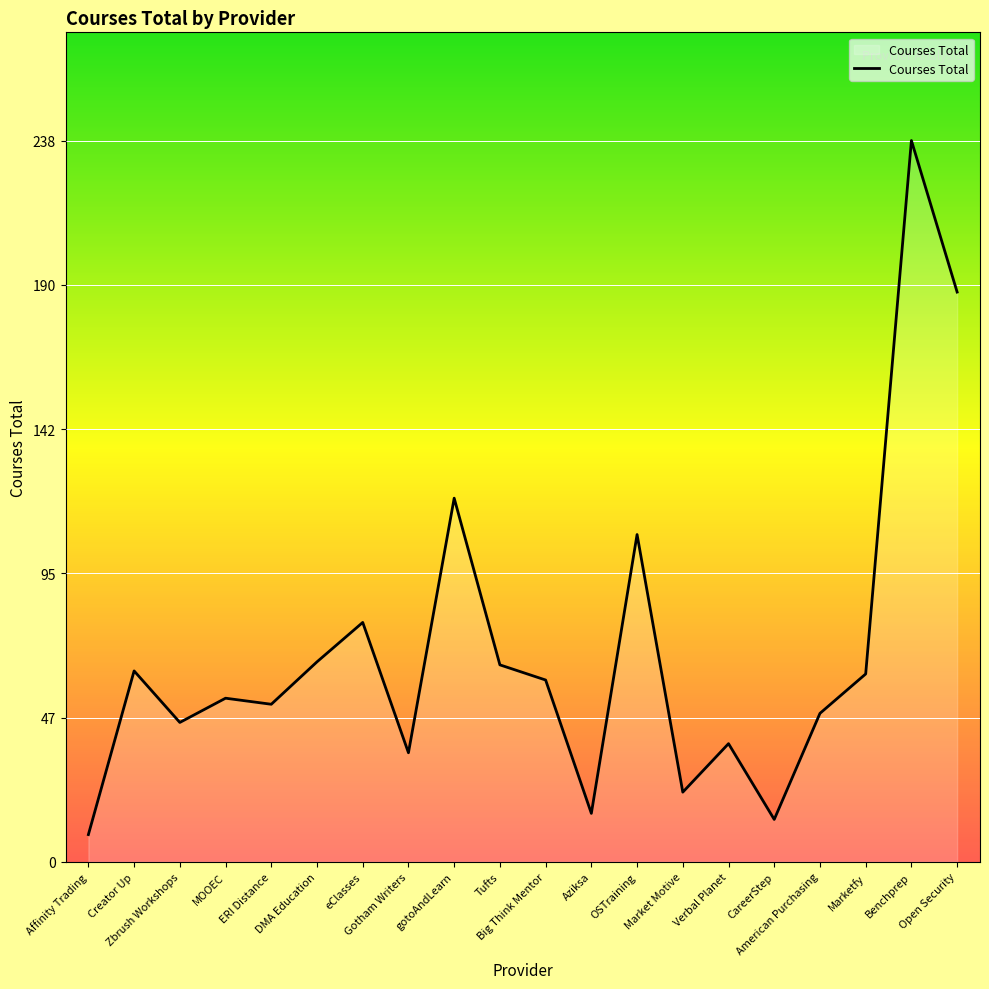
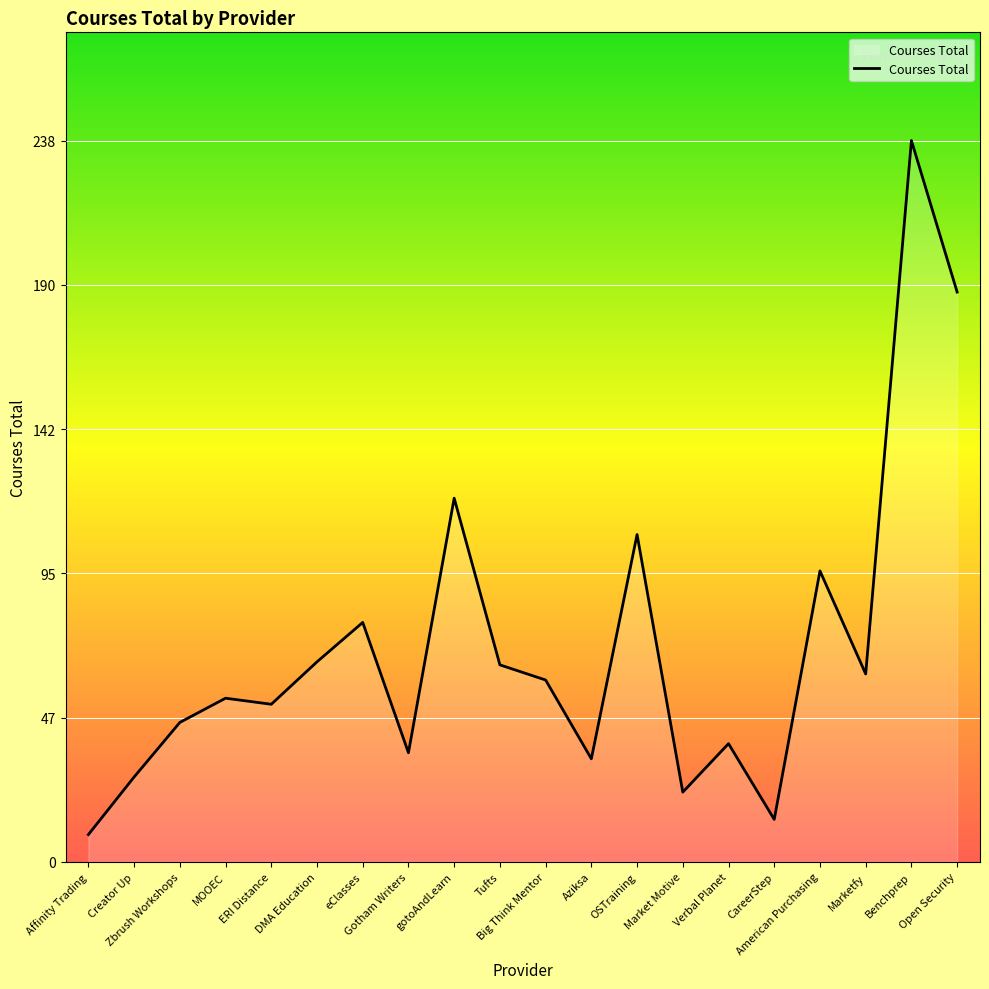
  {
    "Affinity Trading": 9,
-   "Creator Up": 63,
+   "Creator Up": 28,
    "Zbrush Workshops": 46,
    "MOOEC": 54,
    "ERI Distance": 52,
    "DMA Education": 66,
    "eClasses": 79,
    "Gotham Writers": 36,
    "gotoAndLearn": 120,
    "Tufts": 65,
    "Big Think Mentor": 60,
-   "Aziksa": 16,
+   "Aziksa": 34,
    "OSTraining": 108,
    "Market Motive": 23,
    "Verbal Planet": 39,
    "CareerStep": 14,
-   "American Purchasing": 49,
+   "American Purchasing": 96,
    "Marketfy": 62,
    "Benchprep": 238,
    "Open Security": 188
  }
